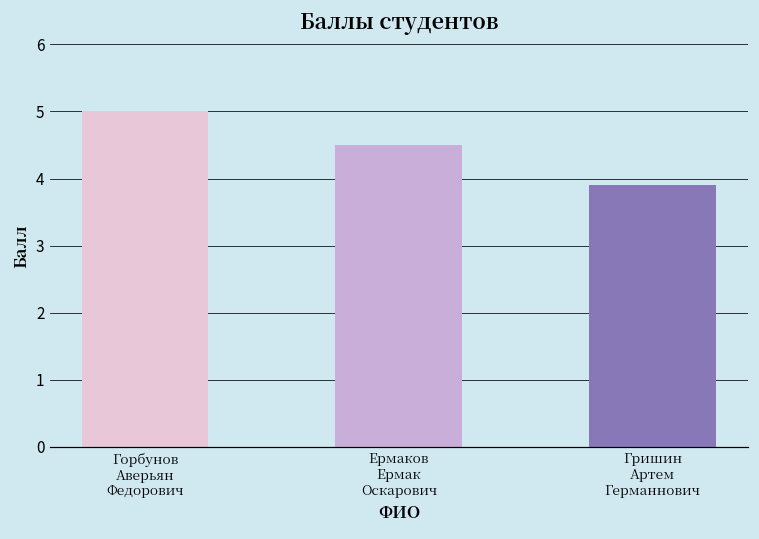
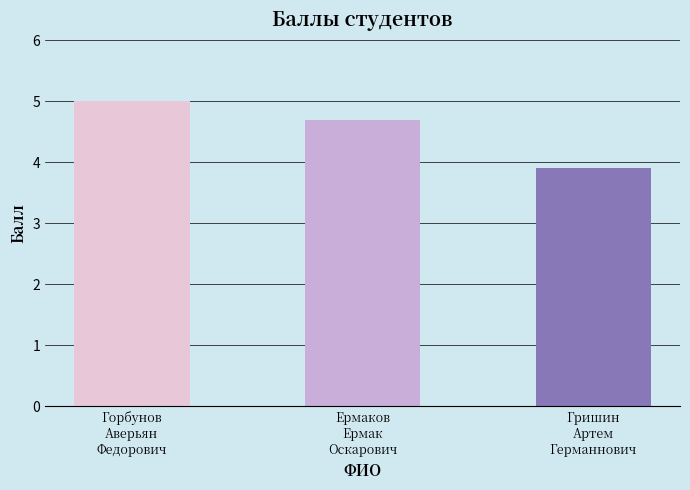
  {
    "Горбунов Аверьян Федорович": 5.0,
-   "Ермаков Ермак Оскарович": 4.5,
+   "Ермаков Ермак Оскарович": 4.7,
    "Гришин Артем Германнович": 3.9
  }
